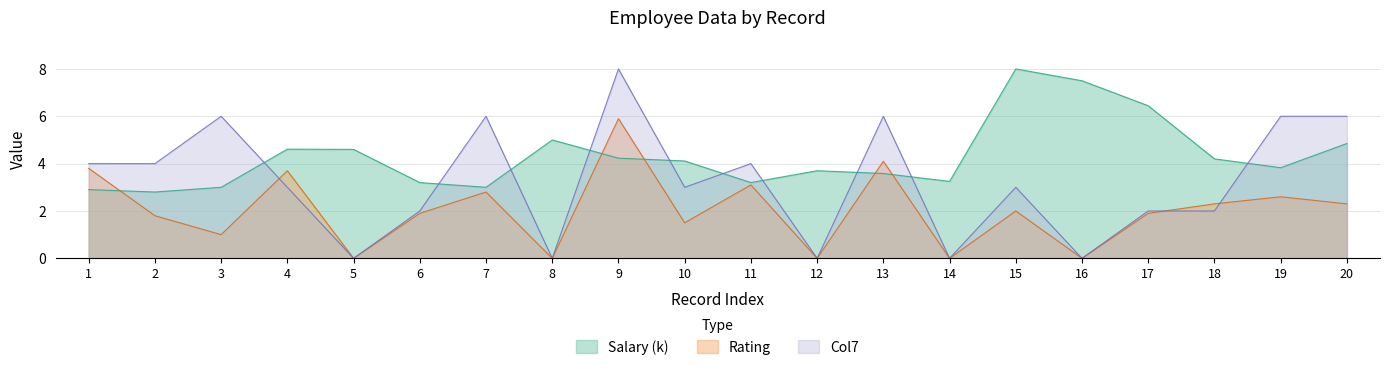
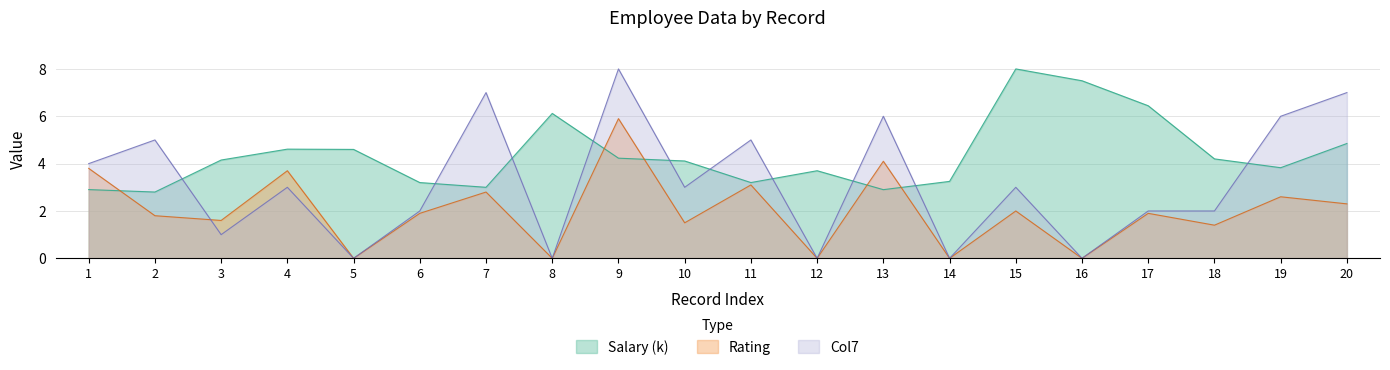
  {
    "Salary (k)": {
      "1": 2.9,
      "2": 2.8,
-     "3": 3.0,
+     "3": 4.2,
      "4": 4.6,
      "5": 4.6,
      "6": 3.2,
      "7": 3.0,
-     "8": 5.0,
+     "8": 6.1,
      "9": 4.2,
      "10": 4.1,
      "12": 3.7,
-     "13": 3.6,
+     "13": 2.9,
      "14": 3.3,
      "15": 8.0,
      "16": 7.5,
      "17": 6.4,
      "18": 4.2,
      "19": 3.8,
      "20": 4.9
    },
    "Rating": {
      "1": 3.8,
      "2": 1.8,
-     "3": 1.0,
+     "3": 1.6,
      "4": 3.7,
      "7": 2.8,
      "9": 5.9,
      "10": 1.5,
      "13": 4.1,
      "15": 2.0,
-     "18": 2.3,
+     "18": 1.4,
      "19": 2.6,
      "20": 2.3
    },
    "Col7": {
      "1": 4,
-     "2": 4,
-     "3": 6,
+     "2": 5,
+     "3": 1,
      "4": 3,
-     "7": 6,
+     "7": 7,
      "9": 8,
      "10": 3,
-     "11": 4,
+     "11": 5,
      "13": 6,
      "15": 3,
      "18": 2,
      "19": 6,
-     "20": 6
+     "20": 7
    }
  }
